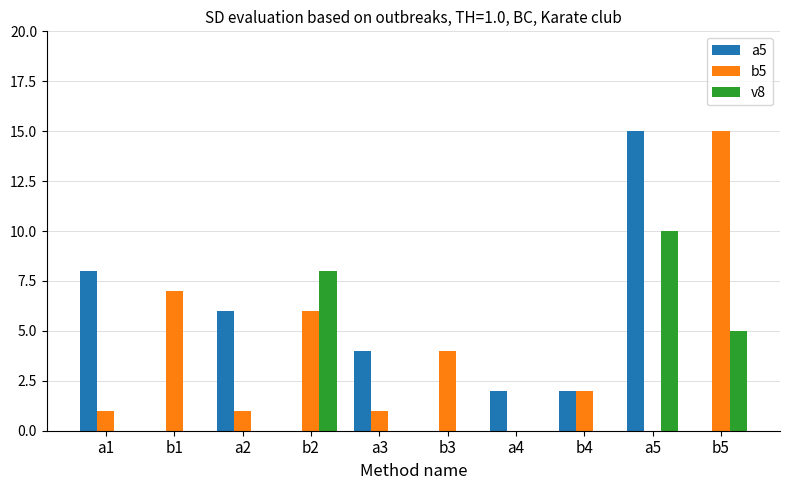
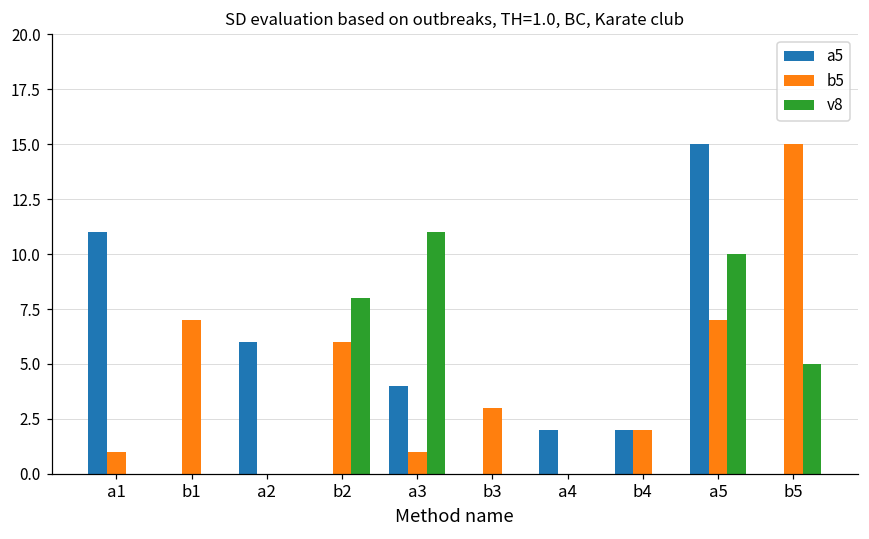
  {
    "a5": {
-     "a1": 8,
+     "a1": 11,
      "b1": 0,
      "a2": 6,
      "b2": 0,
      "a3": 4,
      "b3": 0,
      "a4": 2,
      "b4": 2,
      "a5": 15,
      "b5": 0
    },
    "b5": {
      "a1": 1,
      "b1": 7,
-     "a2": 1,
+     "a2": 0,
      "b2": 6,
      "a3": 1,
-     "b3": 4,
+     "b3": 3,
      "a4": 0,
      "b4": 2,
-     "a5": 0,
+     "a5": 7,
      "b5": 15
    },
    "v8": {
      "a1": 0,
      "b1": 0,
      "a2": 0,
      "b2": 8,
-     "a3": 0,
+     "a3": 11,
      "b3": 0,
      "a4": 0,
      "b4": 0,
      "a5": 10,
      "b5": 5
    }
  }
